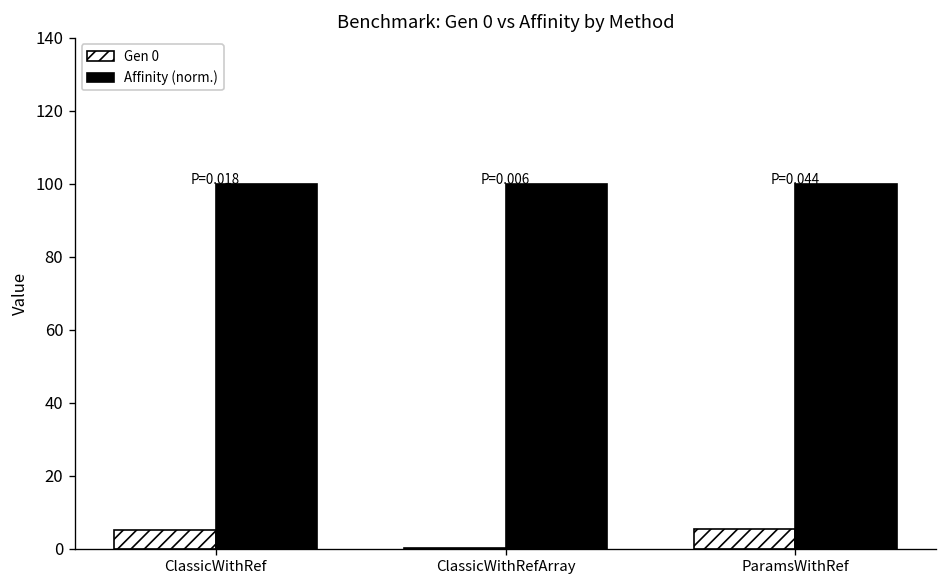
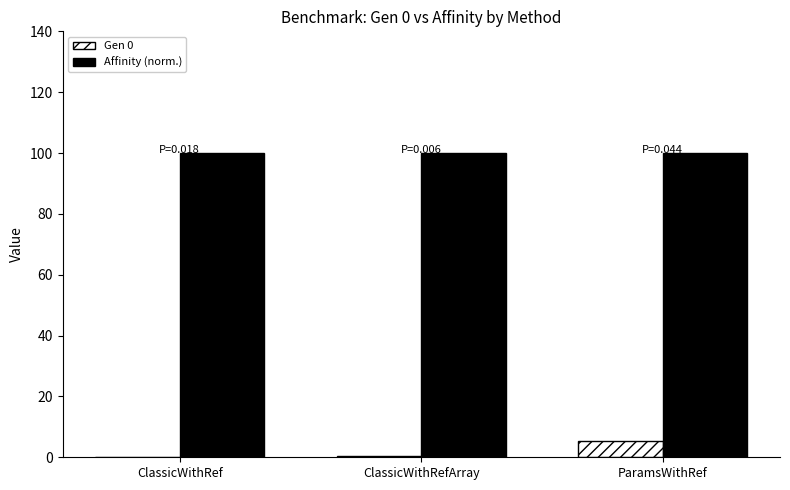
  {
    "Gen 0": {
-     "ClassicWithRef": 5,
+     "ClassicWithRef": 0,
      "ParamsWithRef": 5
    }
  }
